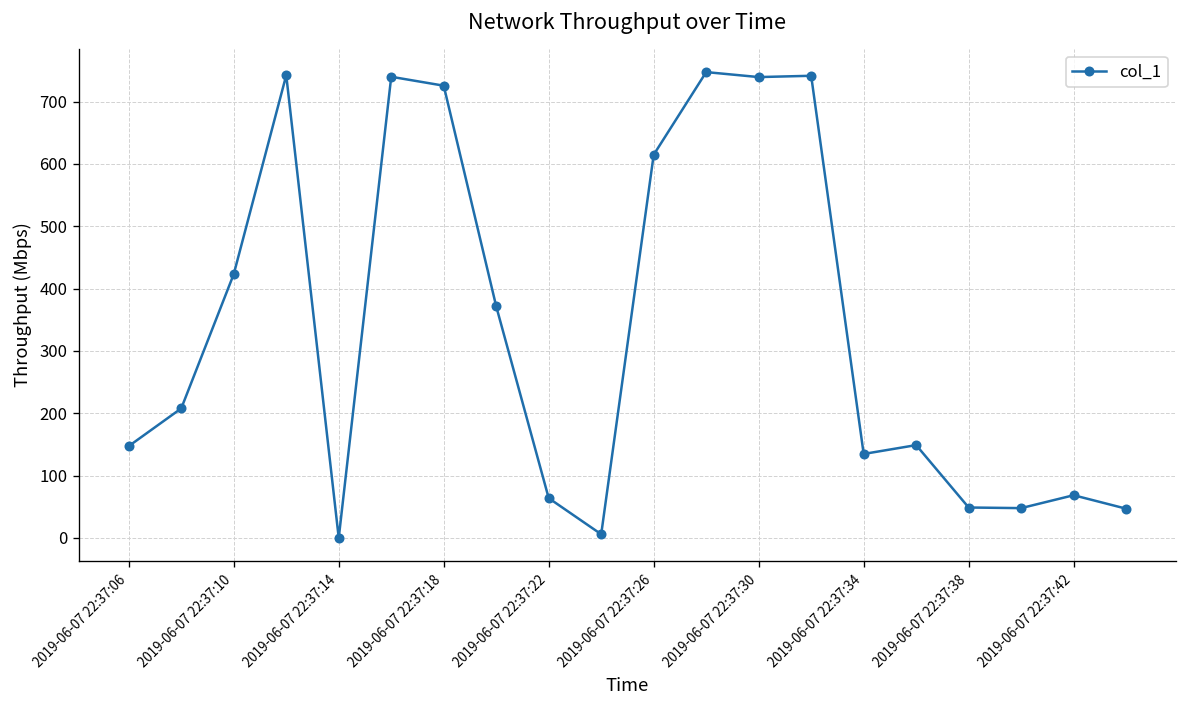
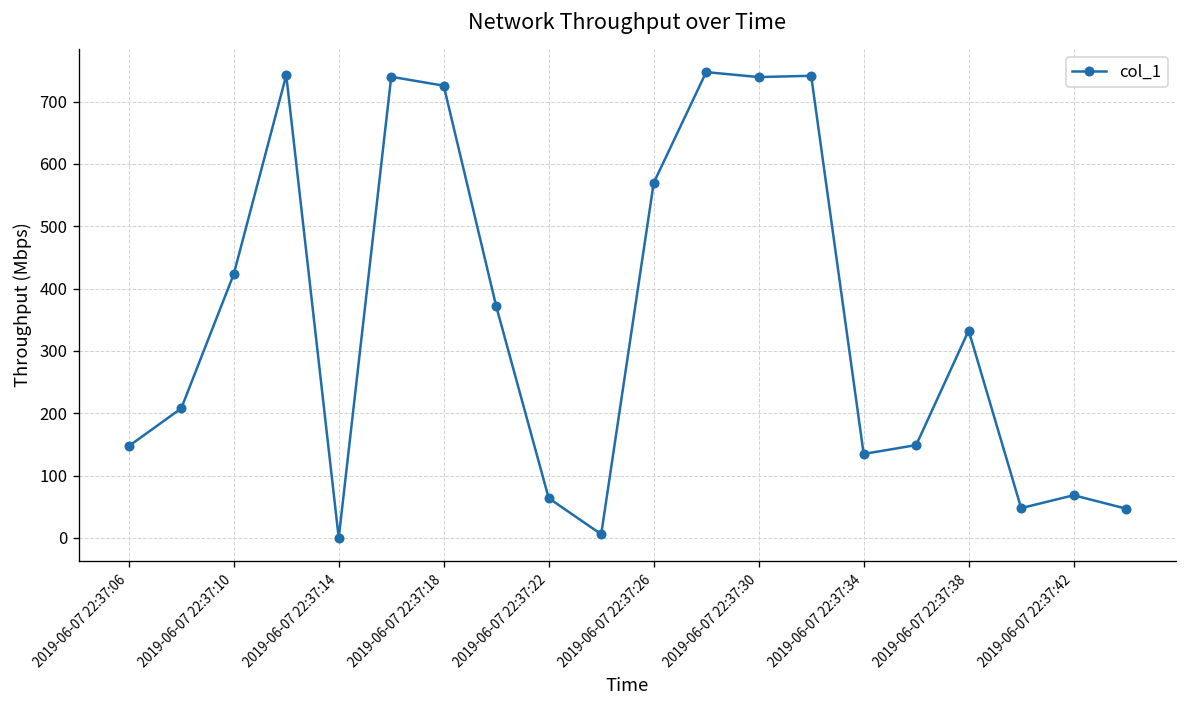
  {
    "2019-06-07 22:37:06": 150,
    "2019-06-07 22:37:10": 420,
    "2019-06-07 22:37:14": 0,
    "2019-06-07 22:37:18": 730,
    "2019-06-07 22:37:22": 60,
-   "2019-06-07 22:37:26": 610,
+   "2019-06-07 22:37:26": 570,
    "2019-06-07 22:37:30": 740,
    "2019-06-07 22:37:34": 130,
-   "2019-06-07 22:37:38": 50,
+   "2019-06-07 22:37:38": 330,
    "2019-06-07 22:37:42": 70
  }
